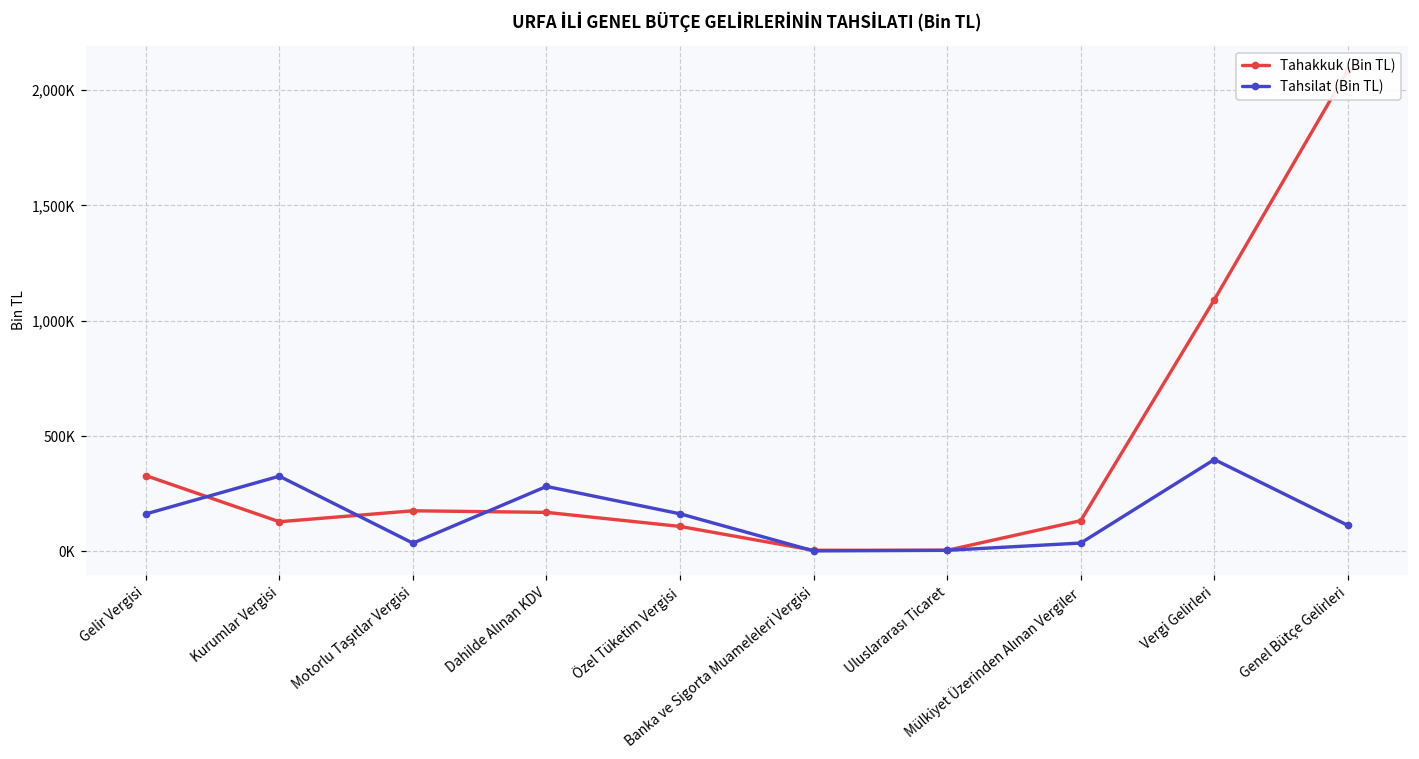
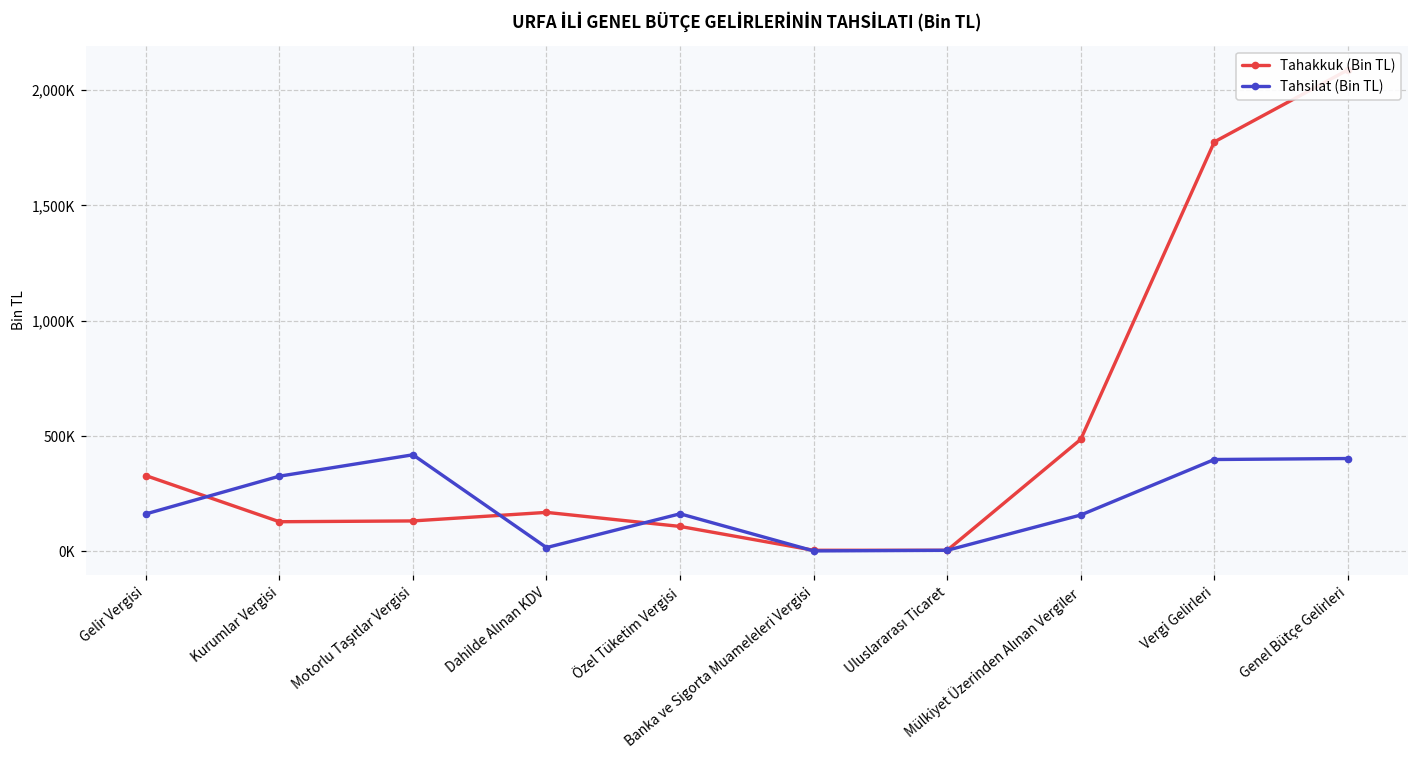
  {
    "Tahakkuk (Bin TL)": {
      "Gelir Vergisi": "330,000",
      "Kurumlar Vergisi": "130,000",
-     "Motorlu Taşıtlar Vergisi": "180,000",
+     "Motorlu Taşıtlar Vergisi": "130,000",
      "Dahilde Alınan KDV": "170,000",
      "Özel Tüketim Vergisi": "110,000",
-     "Mülkiyet Üzerinden Alınan Vergiler": "130,000",
-     "Vergi Gelirleri": "1,090,000"
+     "Mülkiyet Üzerinden Alınan Vergiler": "490,000",
+     "Vergi Gelirleri": "1,780,000"
    },
    "Tahsilat (Bin TL)": {
      "Gelir Vergisi": "160,000",
      "Kurumlar Vergisi": "330,000",
-     "Motorlu Taşıtlar Vergisi": "40,000",
-     "Dahilde Alınan KDV": "280,000",
+     "Motorlu Taşıtlar Vergisi": "420,000",
+     "Dahilde Alınan KDV": "20,000",
      "Özel Tüketim Vergisi": "160,000",
-     "Mülkiyet Üzerinden Alınan Vergiler": "40,000",
+     "Mülkiyet Üzerinden Alınan Vergiler": "160,000",
      "Vergi Gelirleri": "400,000",
-     "Genel Bütçe Gelirleri": "110,000"
+     "Genel Bütçe Gelirleri": "400,000"
    }
  }
